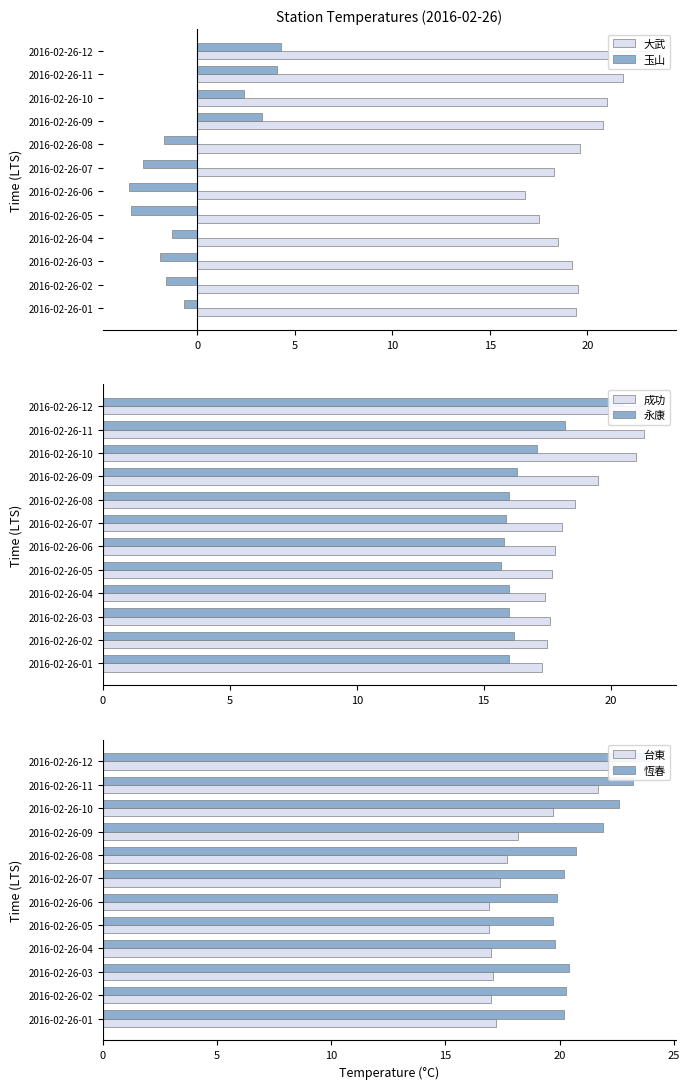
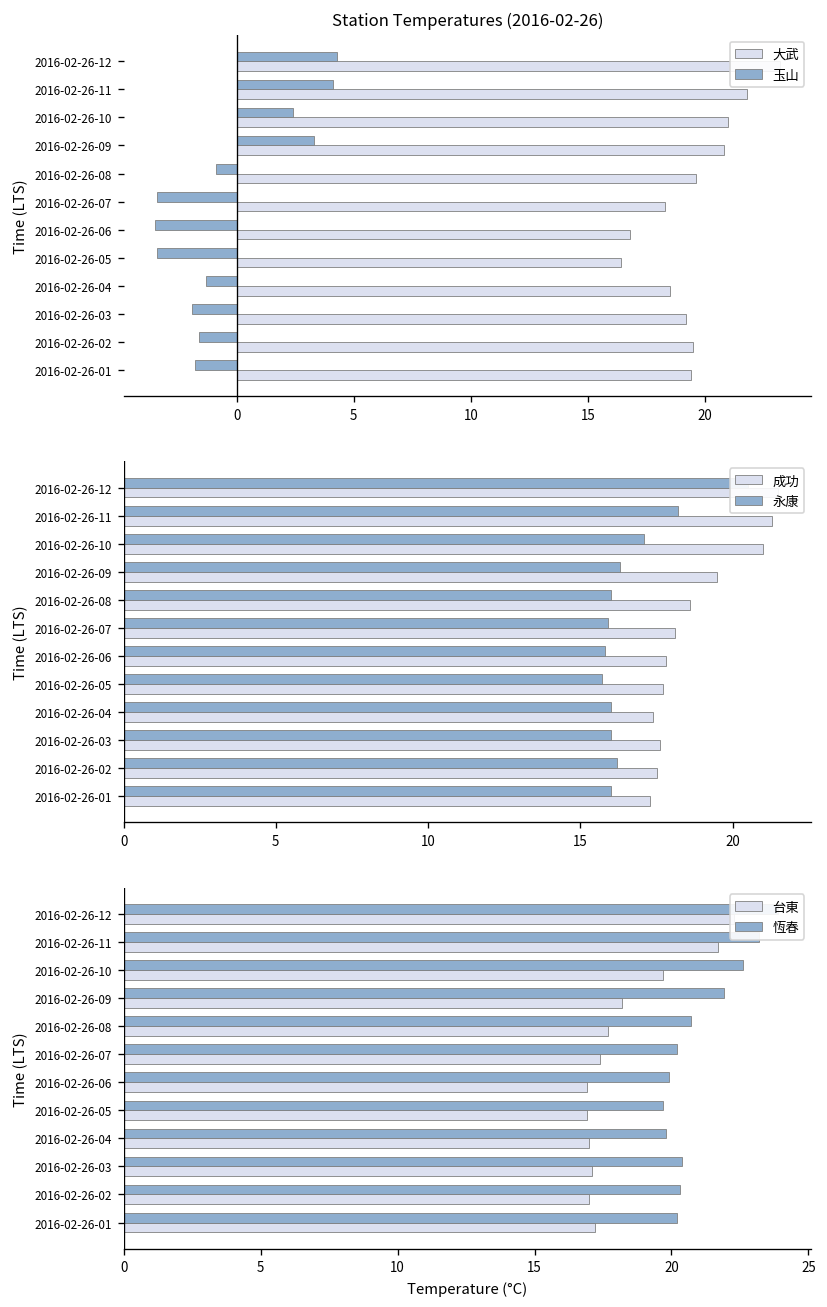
  {
    "Station Temperatures (2016-02-26)": {
      "大武": {
        "2016-02-26-11": 21.8,
        "2016-02-26-10": 21.0,
        "2016-02-26-09": 20.8,
        "2016-02-26-08": 19.6,
        "2016-02-26-07": 18.3,
        "2016-02-26-06": 16.8,
-       "2016-02-26-05": 17.5,
+       "2016-02-26-05": 16.4,
        "2016-02-26-04": 18.5,
        "2016-02-26-03": 19.2,
        "2016-02-26-02": 19.5,
        "2016-02-26-01": 19.4
      },
      "玉山": {
        "2016-02-26-12": 4.3,
        "2016-02-26-11": 4.1,
        "2016-02-26-10": 2.4,
        "2016-02-26-09": 3.3,
-       "2016-02-26-08": -1.7,
-       "2016-02-26-07": -2.8,
+       "2016-02-26-08": -0.9,
+       "2016-02-26-07": -3.4,
        "2016-02-26-06": -3.5,
        "2016-02-26-05": -3.4,
        "2016-02-26-04": -1.3,
        "2016-02-26-03": -1.9,
        "2016-02-26-02": -1.6,
-       "2016-02-26-01": -0.7
+       "2016-02-26-01": -1.8
      }
    }
  }
